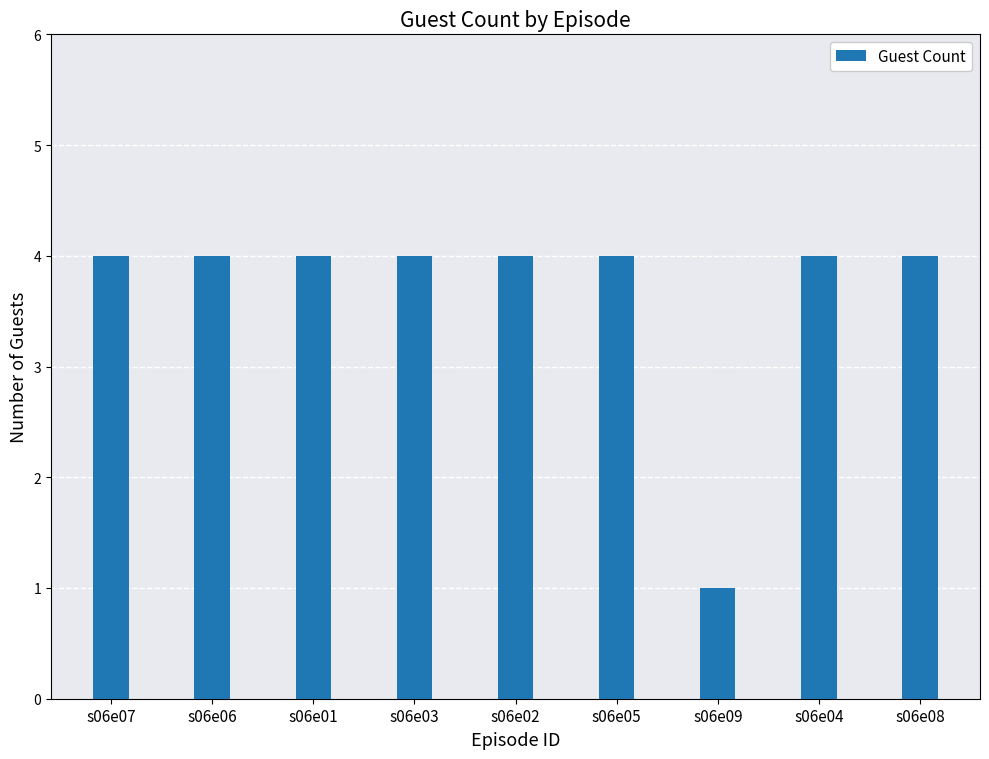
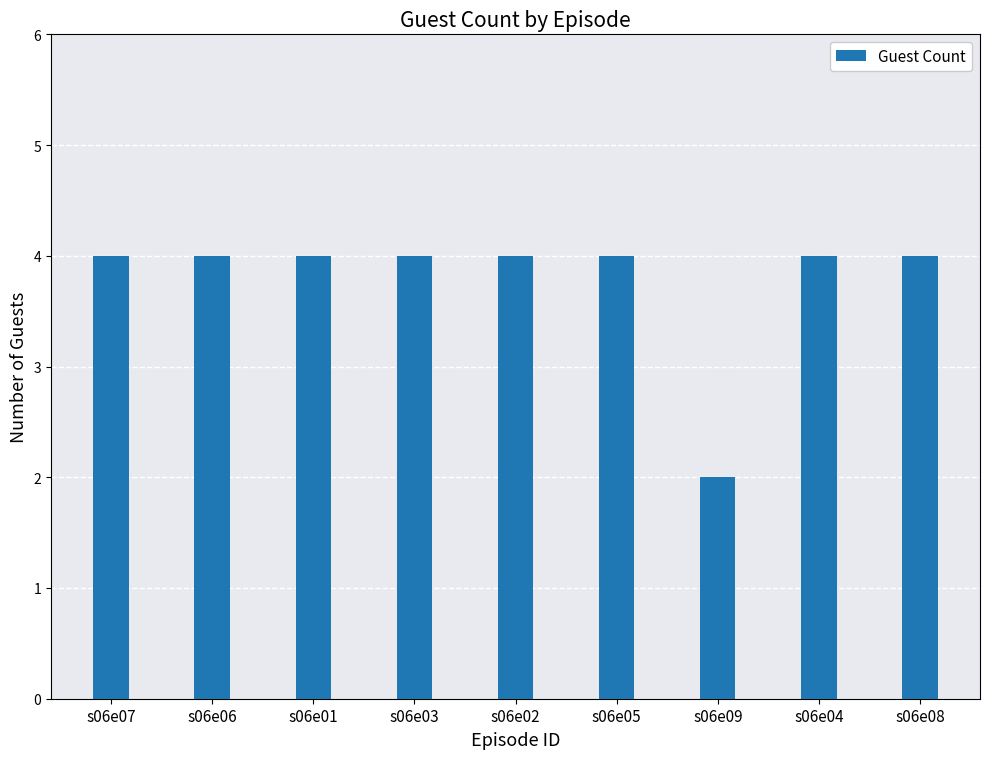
  {
    "s06e07": 4,
    "s06e06": 4,
    "s06e01": 4,
    "s06e03": 4,
    "s06e02": 4,
    "s06e05": 4,
-   "s06e09": 1,
+   "s06e09": 2,
    "s06e04": 4,
    "s06e08": 4
  }
